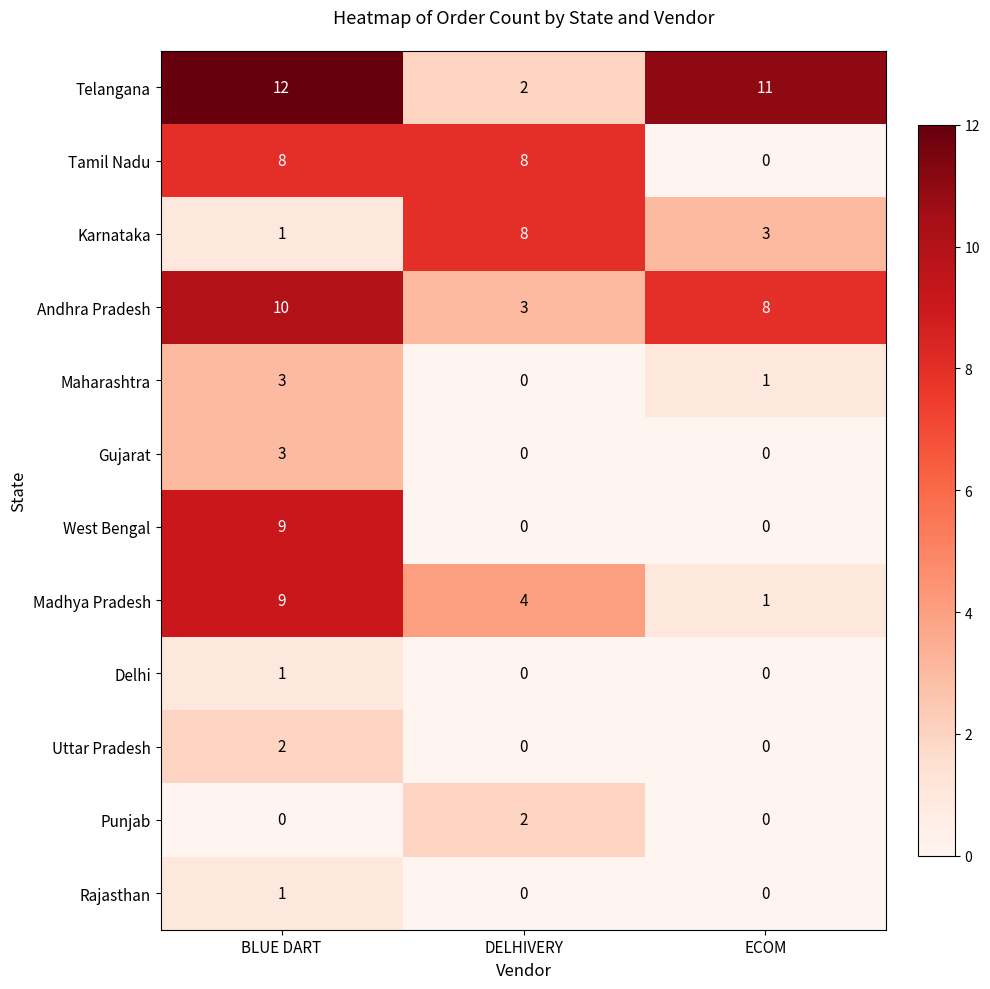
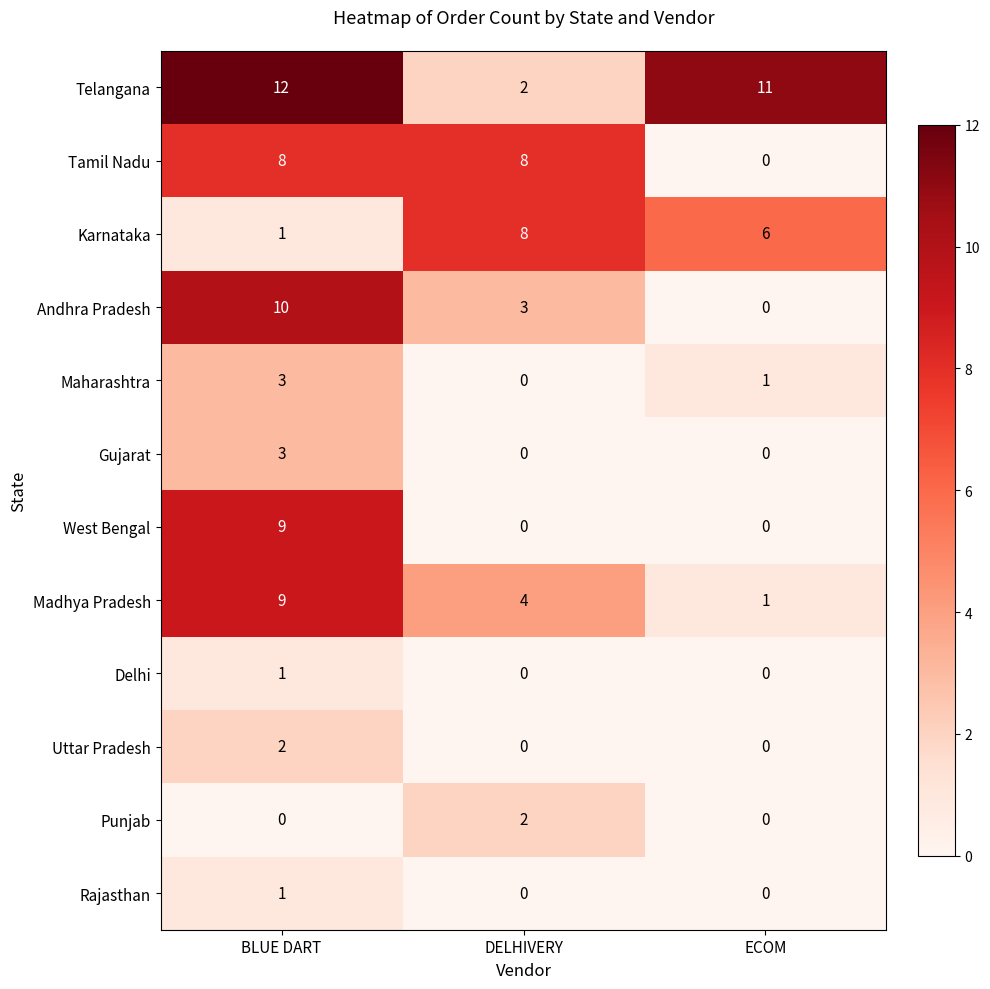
  {
    "Telangana": {
      "BLUE DART": 12,
      "DELHIVERY": 2,
      "ECOM": 11
    },
    "Tamil Nadu": {
      "BLUE DART": 8,
      "DELHIVERY": 8,
      "ECOM": 0
    },
    "Karnataka": {
      "BLUE DART": 1,
      "DELHIVERY": 8,
-     "ECOM": 3
+     "ECOM": 6
    },
    "Andhra Pradesh": {
      "BLUE DART": 10,
      "DELHIVERY": 3,
-     "ECOM": 8
+     "ECOM": 0
    },
    "Maharashtra": {
      "BLUE DART": 3,
      "DELHIVERY": 0,
      "ECOM": 1
    },
    "Gujarat": {
      "BLUE DART": 3,
      "DELHIVERY": 0,
      "ECOM": 0
    },
    "West Bengal": {
      "BLUE DART": 9,
      "DELHIVERY": 0,
      "ECOM": 0
    },
    "Madhya Pradesh": {
      "BLUE DART": 9,
      "DELHIVERY": 4,
      "ECOM": 1
    },
    "Delhi": {
      "BLUE DART": 1,
      "DELHIVERY": 0,
      "ECOM": 0
    },
    "Uttar Pradesh": {
      "BLUE DART": 2,
      "DELHIVERY": 0,
      "ECOM": 0
    },
    "Punjab": {
      "BLUE DART": 0,
      "DELHIVERY": 2,
      "ECOM": 0
    },
    "Rajasthan": {
      "BLUE DART": 1,
      "DELHIVERY": 0,
      "ECOM": 0
    }
  }
